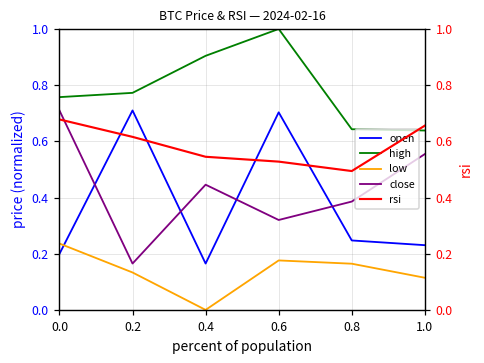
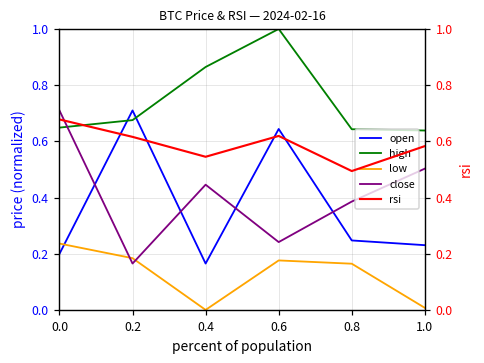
  {
    "open": {
      "0.0": 0.20,
      "0.2": 0.71,
      "0.4": 0.16,
-     "0.6": 0.70,
+     "0.6": 0.64,
      "0.8": 0.25,
      "1.0": 0.23
    },
    "high": {
-     "0.0": 0.76,
-     "0.2": 0.77,
-     "0.4": 0.90,
+     "0.0": 0.65,
+     "0.2": 0.68,
+     "0.4": 0.86,
      "0.6": 1.00,
      "0.8": 0.64,
      "1.0": 0.64
    },
    "low": {
      "0.0": 0.24,
-     "0.2": 0.13,
+     "0.2": 0.18,
      "0.4": 0.00,
      "0.6": 0.18,
      "0.8": 0.16,
-     "1.0": 0.11
+     "1.0": 0.01
    },
    "close": {
      "0.0": 0.71,
      "0.2": 0.16,
      "0.4": 0.45,
-     "0.6": 0.32,
+     "0.6": 0.24,
      "0.8": 0.39,
-     "1.0": 0.55
+     "1.0": 0.50
    },
    "rsi": {
      "0.0": 0.68,
      "0.2": 0.62,
      "0.4": 0.55,
-     "0.6": 0.53,
+     "0.6": 0.62,
      "0.8": 0.49,
-     "1.0": 0.66
+     "1.0": 0.58
    }
  }
